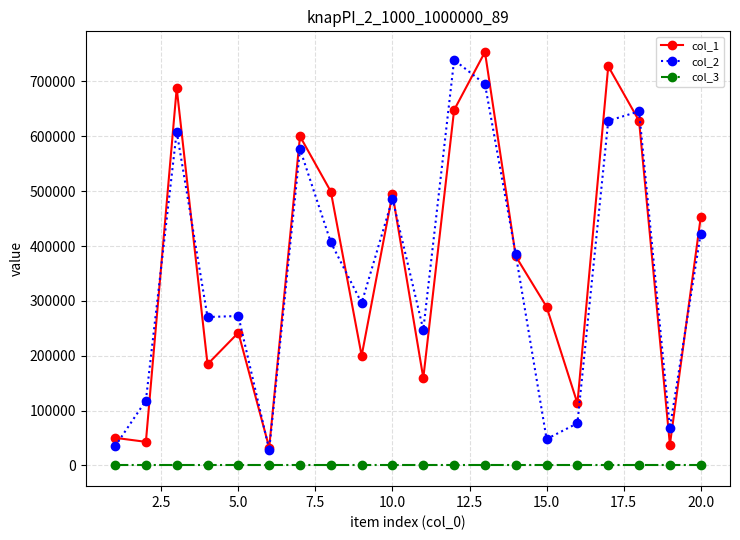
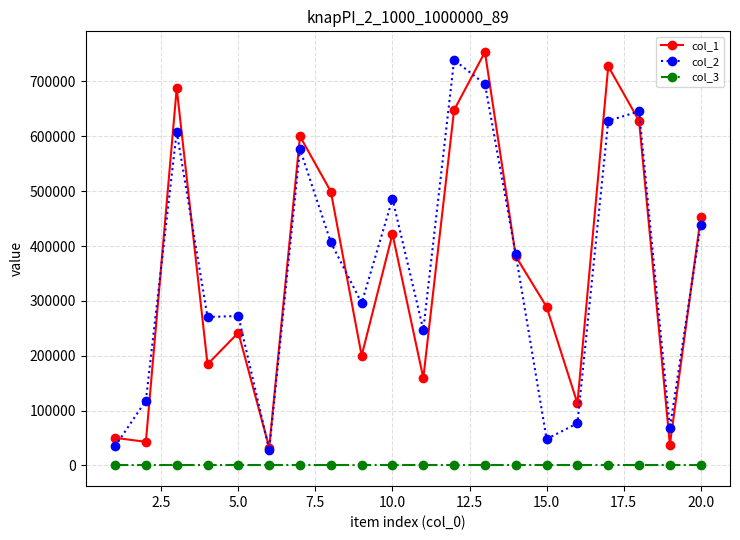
  {
    "col_1": {
      "5.0": 240000,
-     "10.0": 500000,
+     "10.0": 420000,
      "15.0": 290000,
      "20.0": 450000
    },
    "col_2": {
      "5.0": 270000,
      "10.0": 490000,
      "15.0": 50000,
-     "20.0": 420000
+     "20.0": 440000
    },
    "col_3": {
      "5.0": 0,
      "10.0": 0,
      "15.0": 0,
      "20.0": 0
    }
  }
